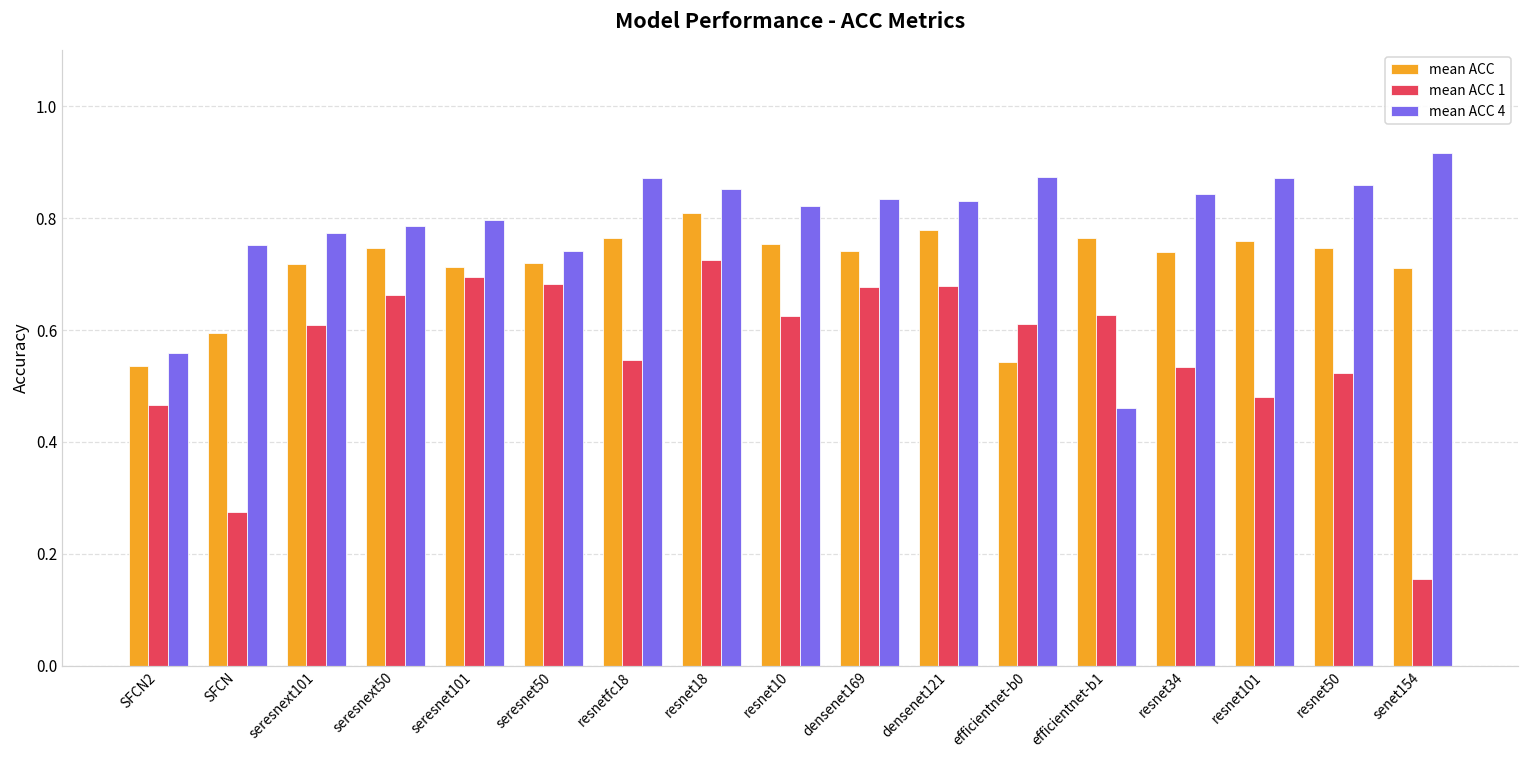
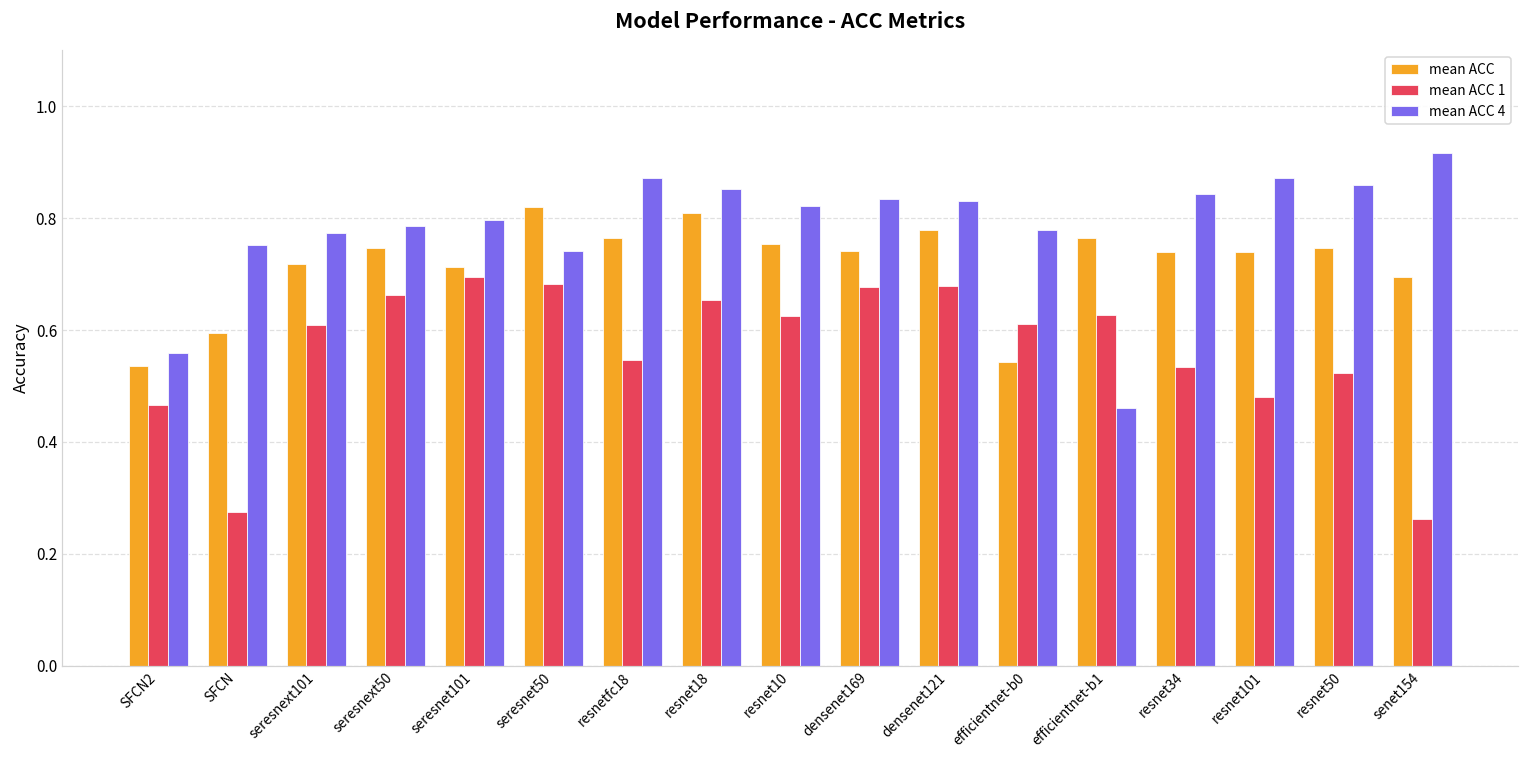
  {
    "mean ACC": {
      "SFCN2": 0.54,
      "SFCN": 0.59,
      "seresnext101": 0.72,
      "seresnext50": 0.75,
      "seresnet101": 0.71,
-     "seresnet50": 0.72,
+     "seresnet50": 0.82,
      "resnetfc18": 0.76,
      "resnet18": 0.81,
      "resnet10": 0.75,
      "densenet169": 0.74,
      "densenet121": 0.78,
      "efficientnet-b0": 0.54,
      "efficientnet-b1": 0.76,
      "resnet34": 0.74,
-     "resnet101": 0.76,
+     "resnet101": 0.74,
      "resnet50": 0.75,
-     "senet154": 0.71
+     "senet154": 0.69
    },
    "mean ACC 1": {
      "SFCN2": 0.47,
      "SFCN": 0.28,
      "seresnext101": 0.61,
      "seresnext50": 0.66,
      "seresnet101": 0.69,
      "seresnet50": 0.68,
      "resnetfc18": 0.55,
-     "resnet18": 0.72,
+     "resnet18": 0.65,
      "resnet10": 0.62,
      "densenet169": 0.68,
      "densenet121": 0.68,
      "efficientnet-b0": 0.61,
      "efficientnet-b1": 0.63,
      "resnet34": 0.53,
      "resnet101": 0.48,
      "resnet50": 0.52,
-     "senet154": 0.16
+     "senet154": 0.26
    },
    "mean ACC 4": {
      "SFCN2": 0.56,
      "SFCN": 0.75,
      "seresnext101": 0.77,
      "seresnext50": 0.79,
      "seresnet101": 0.80,
      "seresnet50": 0.74,
      "resnetfc18": 0.87,
      "resnet18": 0.85,
      "resnet10": 0.82,
      "densenet169": 0.83,
      "densenet121": 0.83,
-     "efficientnet-b0": 0.87,
+     "efficientnet-b0": 0.78,
      "efficientnet-b1": 0.46,
      "resnet34": 0.84,
      "resnet101": 0.87,
      "resnet50": 0.86,
      "senet154": 0.92
    }
  }
